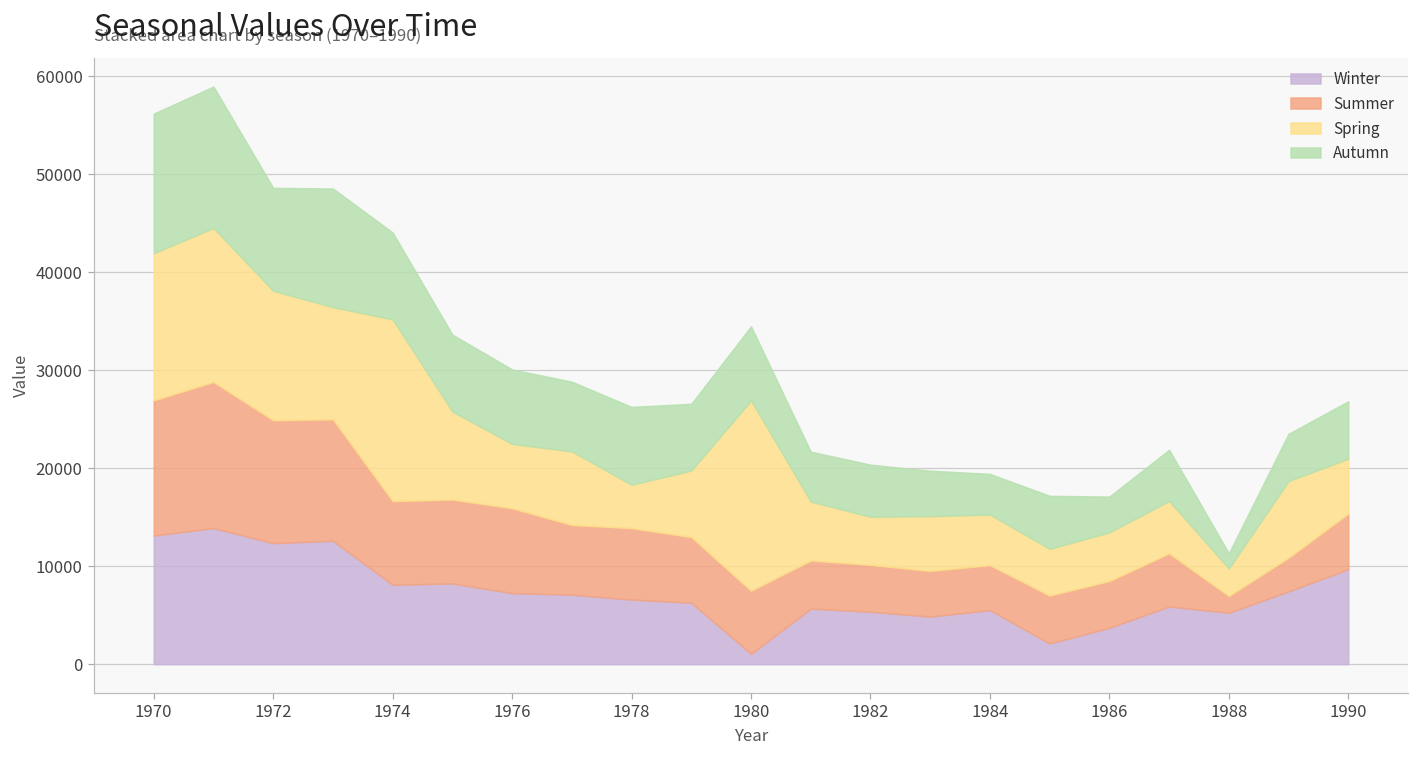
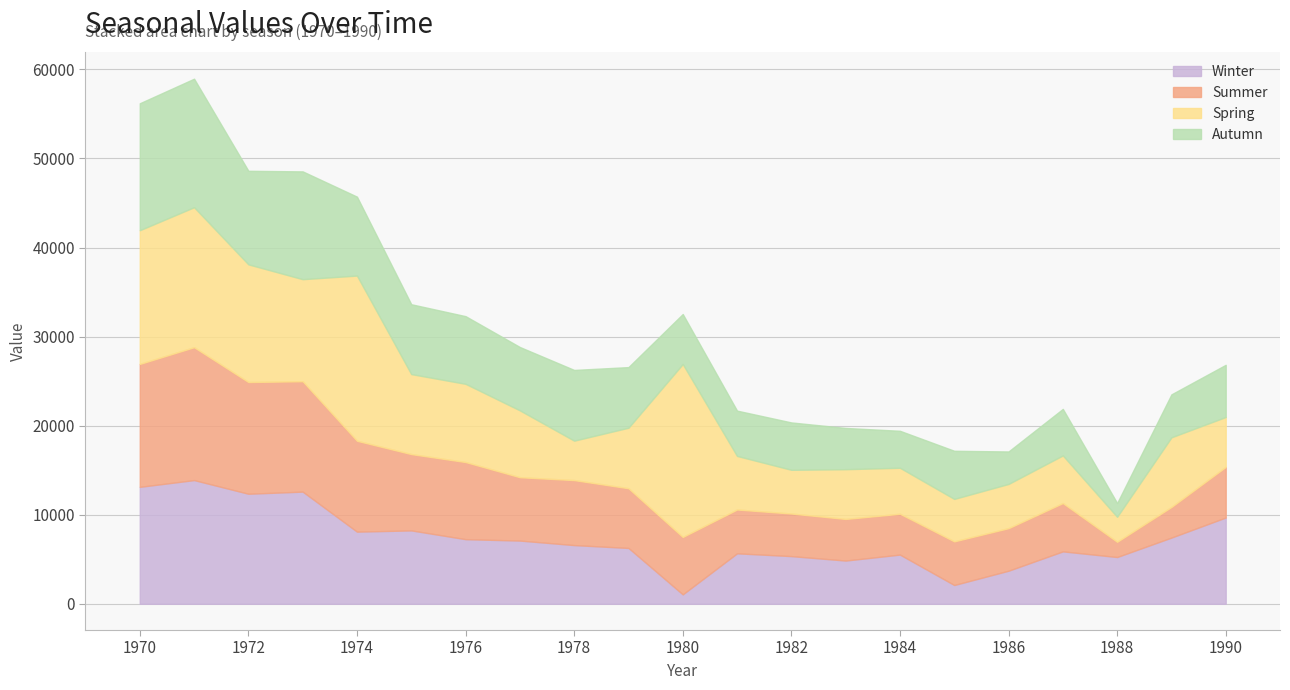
  {
    "Winter": {
      "1970": 13000,
      "1972": 12000,
      "1974": 8000,
      "1976": 7000,
      "1978": 7000,
      "1980": 1000,
      "1982": 5000,
      "1984": 6000,
      "1986": 4000,
      "1988": 5000,
      "1990": 10000
    },
    "Summer": {
      "1970": 14000,
      "1972": 13000,
-     "1974": 9000,
+     "1974": 10000,
      "1976": 9000,
      "1978": 7000,
      "1980": 6000,
      "1982": 5000,
      "1984": 5000,
      "1986": 5000,
      "1988": 2000,
      "1990": 6000
    },
    "Spring": {
      "1970": 15000,
      "1972": 13000,
      "1974": 19000,
-     "1976": 7000,
+     "1976": 9000,
      "1978": 4000,
      "1980": 19000,
      "1982": 5000,
      "1984": 5000,
      "1986": 5000,
      "1988": 3000,
      "1990": 6000
    },
    "Autumn": {
      "1970": 14000,
      "1972": 11000,
      "1974": 9000,
      "1976": 8000,
      "1978": 8000,
-     "1980": 8000,
+     "1980": 6000,
      "1982": 5000,
      "1984": 4000,
      "1986": 4000,
      "1988": 2000,
      "1990": 6000
    }
  }
